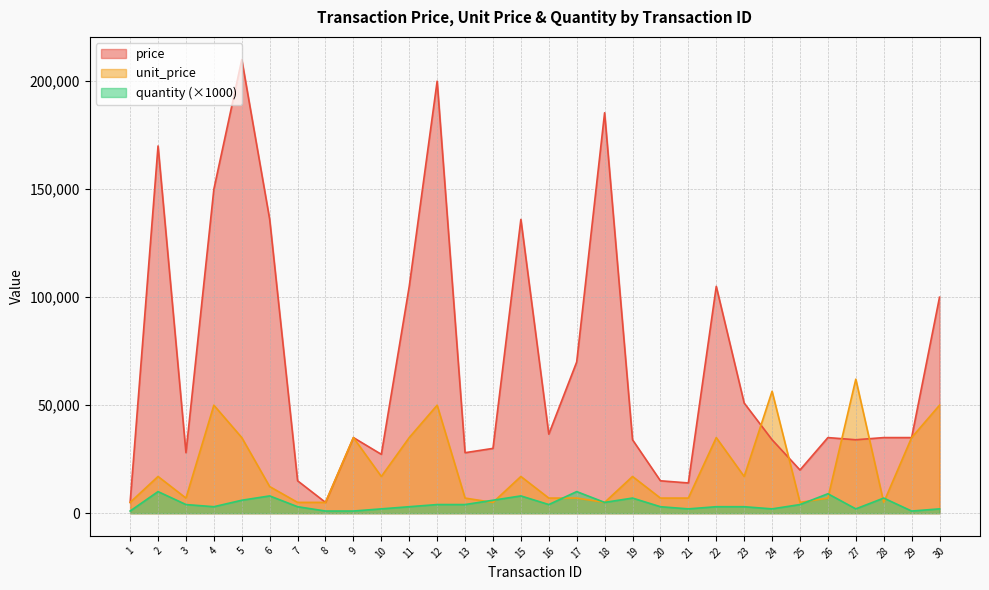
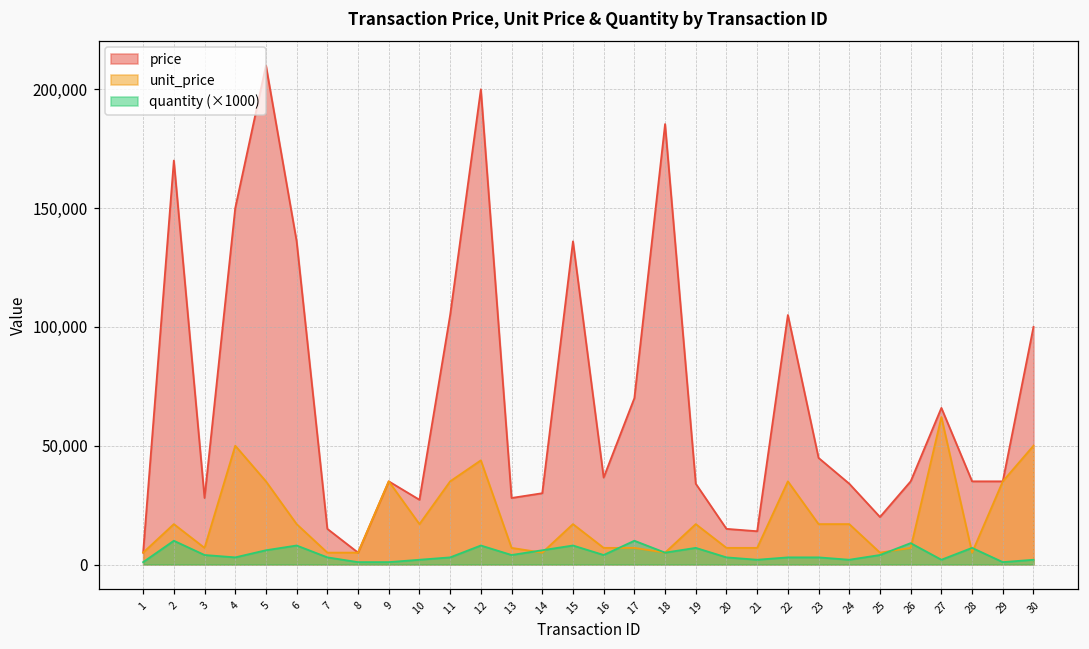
  {
    "price": {
      "2": "170,000",
      "3": "28,000",
      "4": "150,000",
      "6": "136,000",
      "7": "15,000",
      "10": "27,000",
      "11": "105,000",
      "12": "200,000",
      "13": "28,000",
      "14": "30,000",
      "15": "136,000",
      "16": "37,000",
      "17": "70,000",
      "18": "185,000",
      "19": "34,000",
      "20": "15,000",
      "21": "14,000",
      "22": "105,000",
-     "23": "51,000",
+     "23": "45,000",
      "24": "34,000",
      "25": "20,000",
      "26": "35,000",
-     "27": "34,000",
+     "27": "66,000",
      "28": "35,000",
      "30": "100,000"
    },
    "unit_price": {
      "2": "17,000",
      "3": "7,000",
      "4": "50,000",
      "5": "35,000",
-     "6": "12,000",
+     "6": "17,000",
      "7": "5,000",
      "10": "17,000",
      "11": "35,000",
-     "12": "50,000",
+     "12": "44,000",
      "13": "7,000",
      "15": "17,000",
      "16": "7,000",
      "17": "7,000",
      "19": "17,000",
      "20": "7,000",
      "21": "7,000",
      "22": "35,000",
      "23": "17,000",
-     "24": "56,000",
+     "24": "17,000",
      "26": "7,000",
      "27": "62,000",
      "28": "5,000",
      "30": "50,000"
    },
    "quantity (×1000)": {
      "1": "1,000",
      "2": "10,000",
      "3": "4,000",
      "4": "3,000",
      "5": "6,000",
      "6": "8,000",
      "7": "3,000",
      "8": "1,000",
      "9": "1,000",
      "10": "2,000",
      "11": "3,000",
-     "12": "4,000",
+     "12": "8,000",
      "13": "4,000",
      "15": "8,000",
      "16": "4,000",
      "17": "10,000",
      "19": "7,000",
      "20": "3,000",
      "21": "2,000",
      "22": "3,000",
      "23": "3,000",
      "24": "2,000",
      "26": "9,000",
      "27": "2,000",
      "28": "7,000",
      "29": "1,000",
      "30": "2,000"
    }
  }
